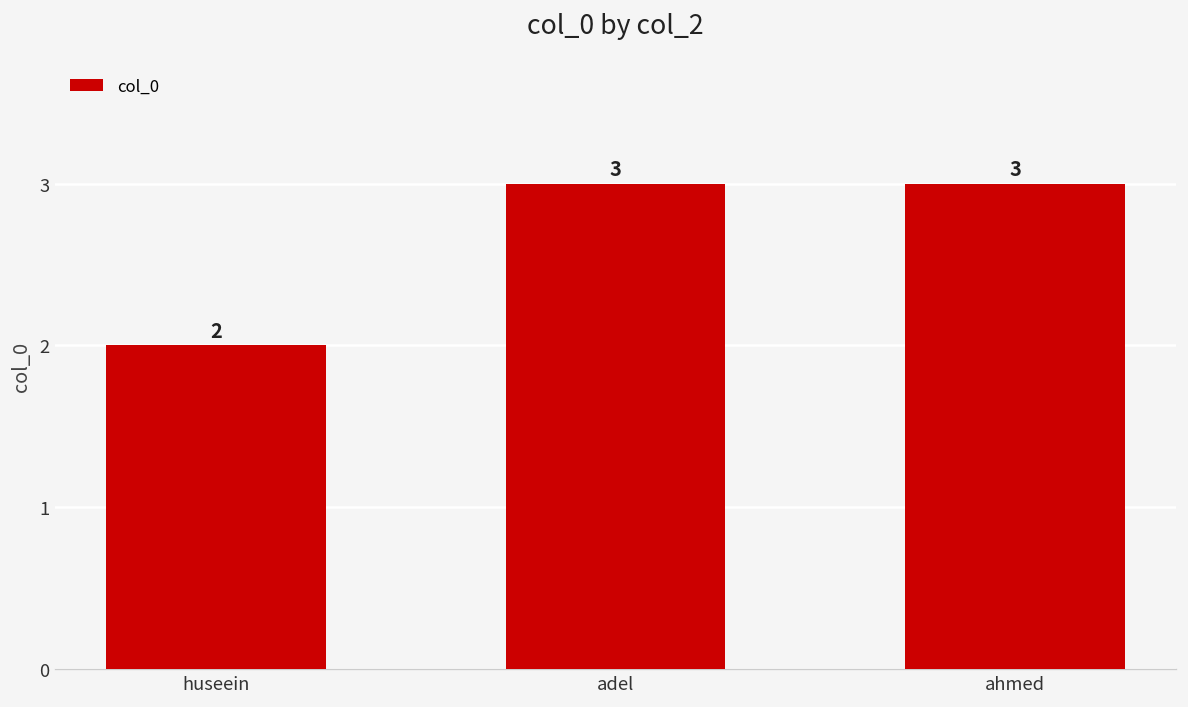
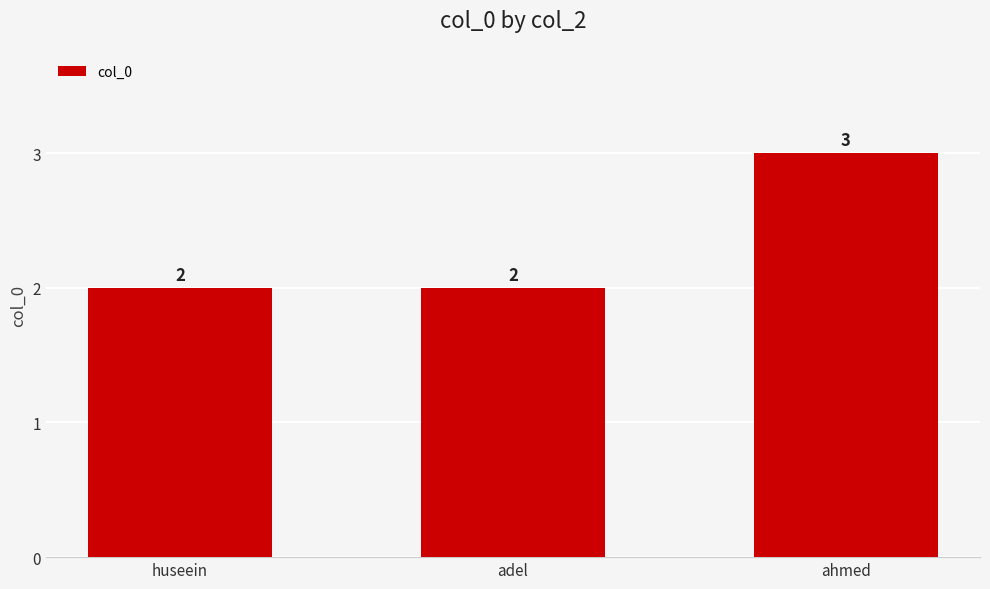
  {
    "huseein": 2,
-   "adel": 3,
+   "adel": 2,
    "ahmed": 3
  }
